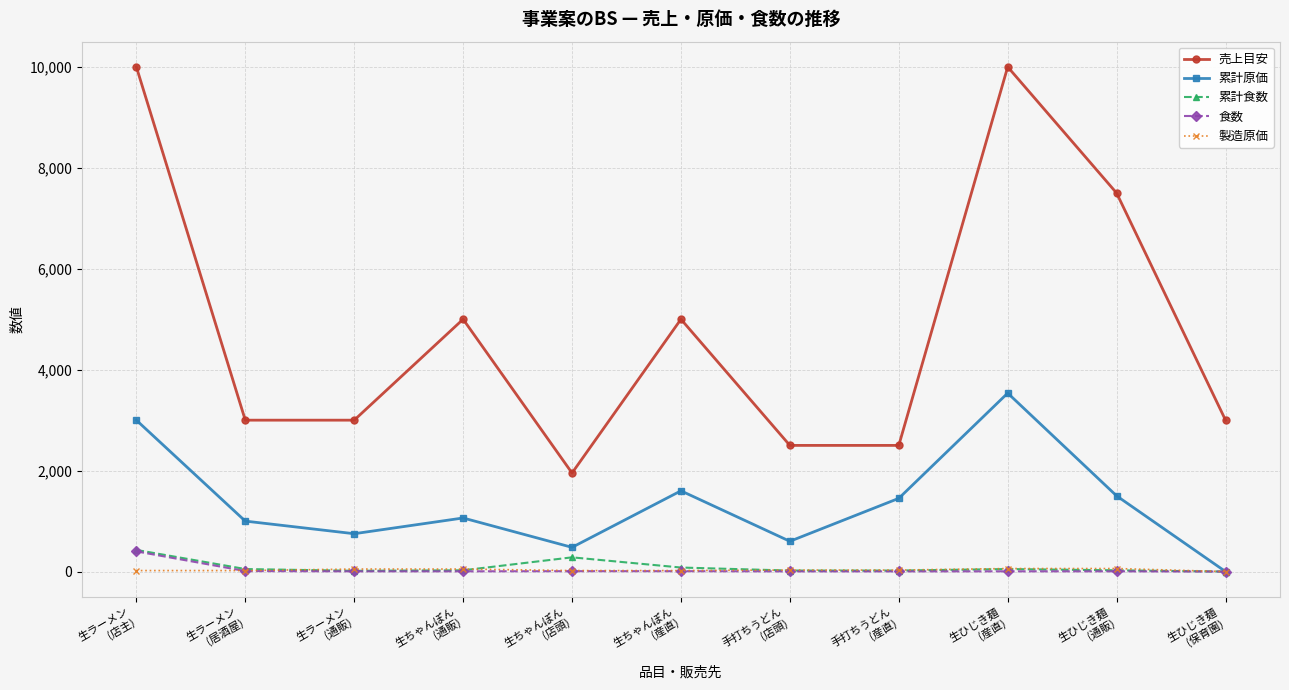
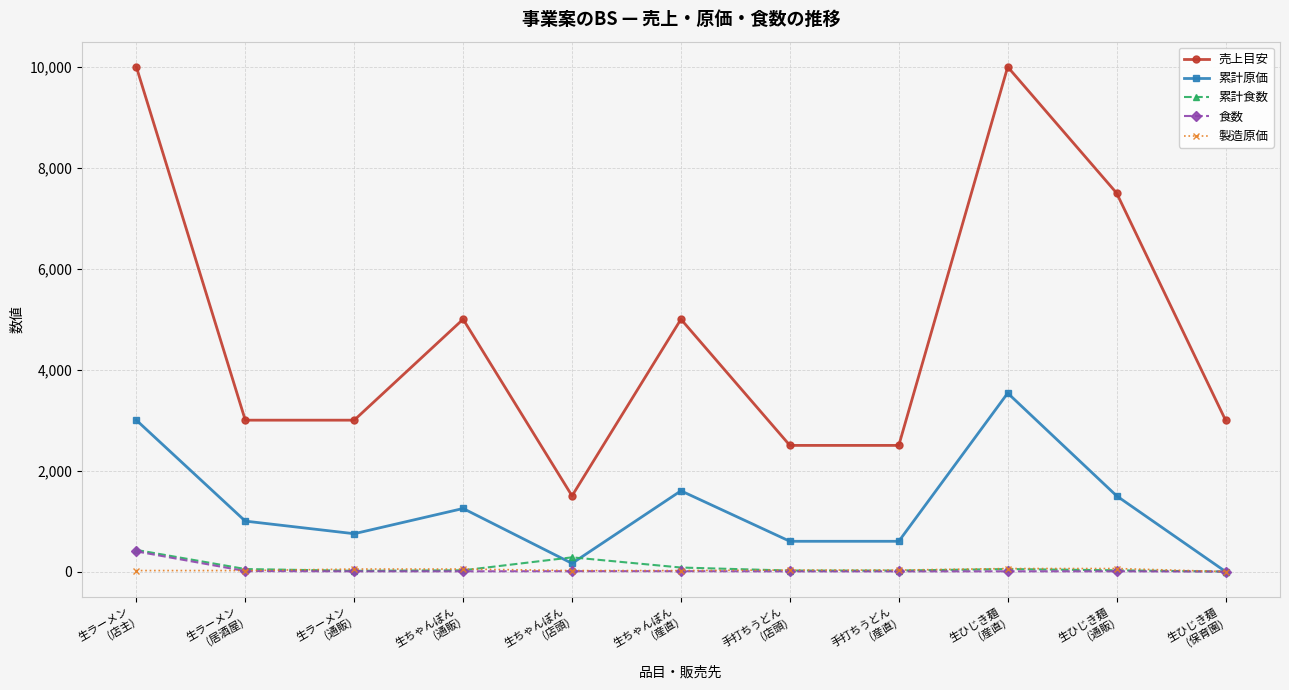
  {
    "売上目安": {
      "生ラーメン (店主)": "10,000",
      "生ラーメン (居酒屋)": "3,000",
      "生ラーメン (通販)": "3,000",
      "生ちゃんぽん (通販)": "5,000",
-     "生ちゃんぽん (店頭)": "2,000",
+     "生ちゃんぽん (店頭)": "1,500",
      "生ちゃんぽん (産直)": "5,000",
      "手打ちうどん (店頭)": "2,500",
      "手打ちうどん (産直)": "2,500",
      "生ひじき麺 (産直)": "10,000",
      "生ひじき麺 (通販)": "7,500",
      "生ひじき麺 (保育園)": "3,000"
    },
    "累計原価": {
      "生ラーメン (店主)": "3,000",
      "生ラーメン (居酒屋)": "1,000",
      "生ラーメン (通販)": "800",
-     "生ちゃんぽん (通販)": "1,100",
-     "生ちゃんぽん (店頭)": "500",
+     "生ちゃんぽん (通販)": "1,300",
+     "生ちゃんぽん (店頭)": "200",
      "生ちゃんぽん (産直)": "1,600",
      "手打ちうどん (店頭)": "600",
-     "手打ちうどん (産直)": "1,500",
+     "手打ちうどん (産直)": "600",
      "生ひじき麺 (産直)": "3,500",
      "生ひじき麺 (通販)": "1,500"
    },
    "累計食数": {
      "生ちゃんぽん (店頭)": "300",
      "生ちゃんぽん (産直)": "100"
    },
    "製造原価": {
      "生ラーメン (店主)": "0"
    }
  }
